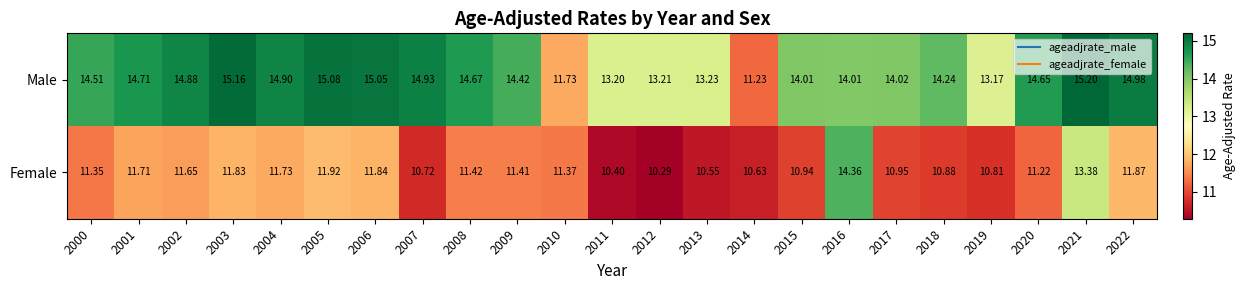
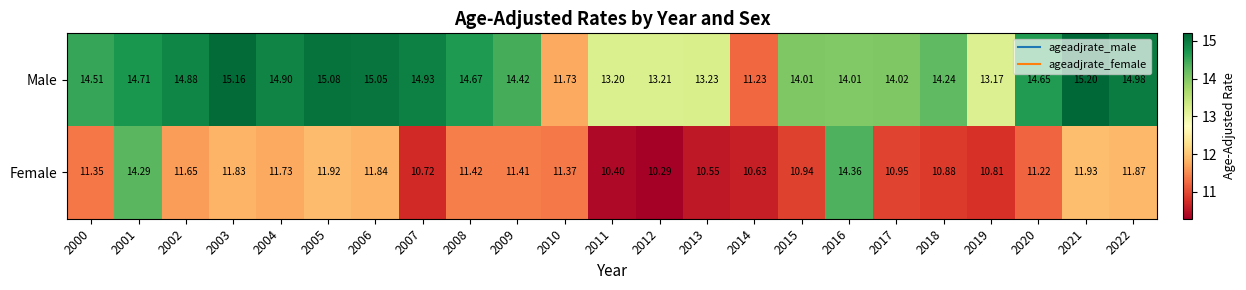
  {
    "Male": {
      "2000": 14.51,
      "2001": 14.71,
      "2002": 14.88,
      "2003": 15.16,
      "2004": 14.90,
      "2005": 15.08,
      "2006": 15.05,
      "2007": 14.93,
      "2008": 14.67,
      "2009": 14.42,
      "2010": 11.73,
      "2011": 13.20,
      "2012": 13.21,
      "2013": 13.23,
      "2014": 11.23,
      "2015": 14.01,
      "2016": 14.01,
      "2017": 14.02,
      "2018": 14.24,
      "2019": 13.17,
      "2020": 14.65,
      "2021": 15.20,
      "2022": 14.98
    },
    "Female": {
      "2000": 11.35,
-     "2001": 11.71,
+     "2001": 14.29,
      "2002": 11.65,
      "2003": 11.83,
      "2004": 11.73,
      "2005": 11.92,
      "2006": 11.84,
      "2007": 10.72,
      "2008": 11.42,
      "2009": 11.41,
      "2010": 11.37,
      "2011": 10.40,
      "2012": 10.29,
      "2013": 10.55,
      "2014": 10.63,
      "2015": 10.94,
      "2016": 14.36,
      "2017": 10.95,
      "2018": 10.88,
      "2019": 10.81,
      "2020": 11.22,
-     "2021": 13.38,
+     "2021": 11.93,
      "2022": 11.87
    }
  }
